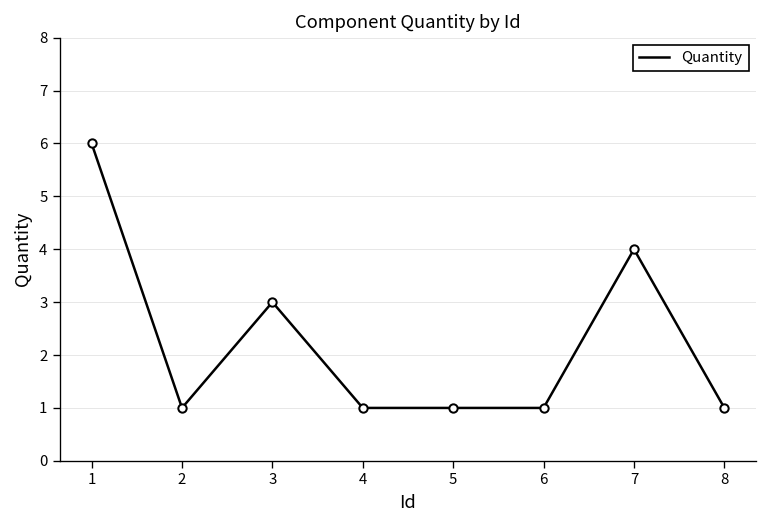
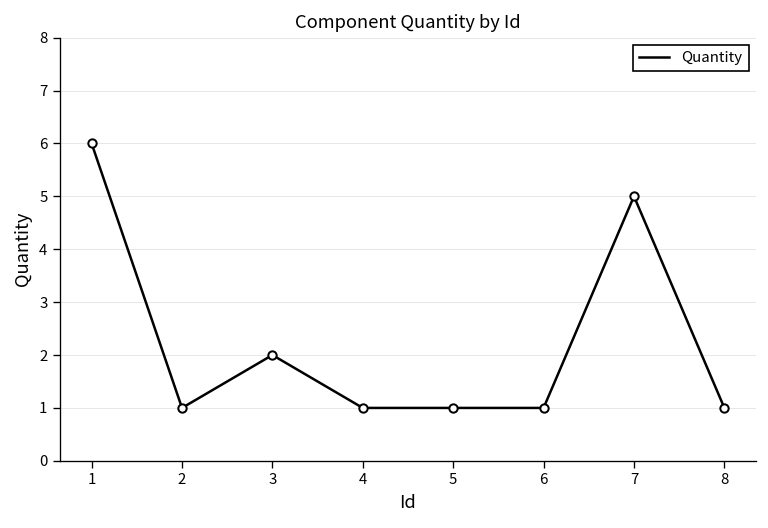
  {
    "1": 6,
    "2": 1,
-   "3": 3,
+   "3": 2,
    "4": 1,
    "5": 1,
    "6": 1,
-   "7": 4,
+   "7": 5,
    "8": 1
  }
